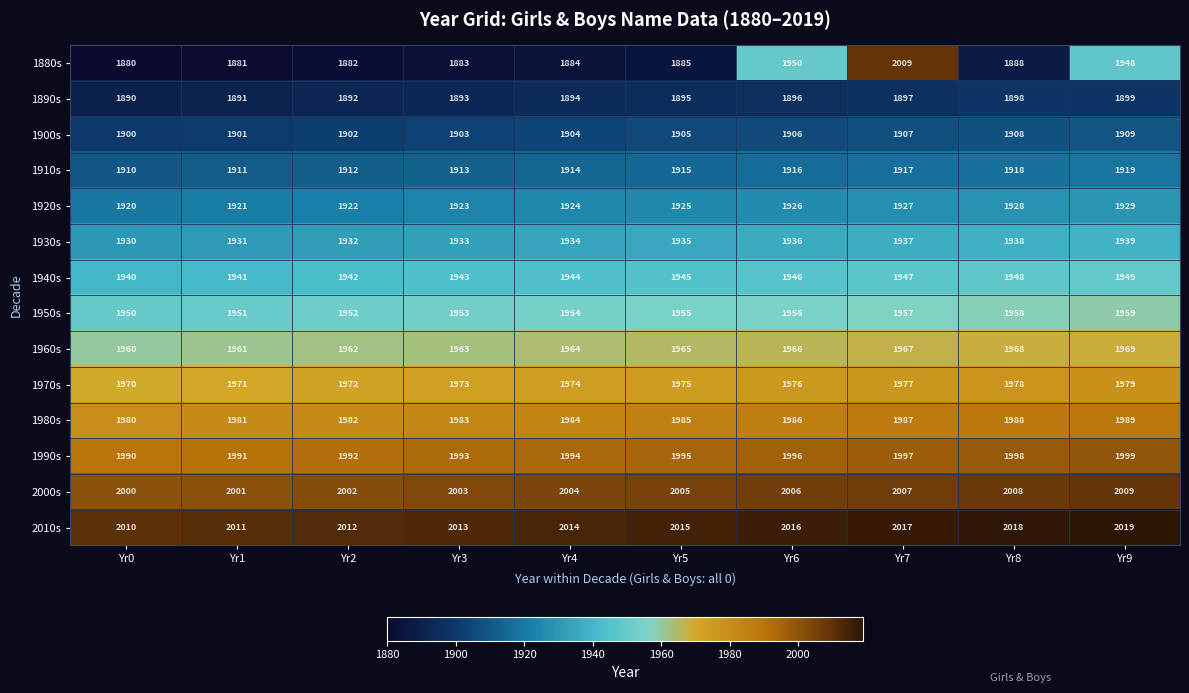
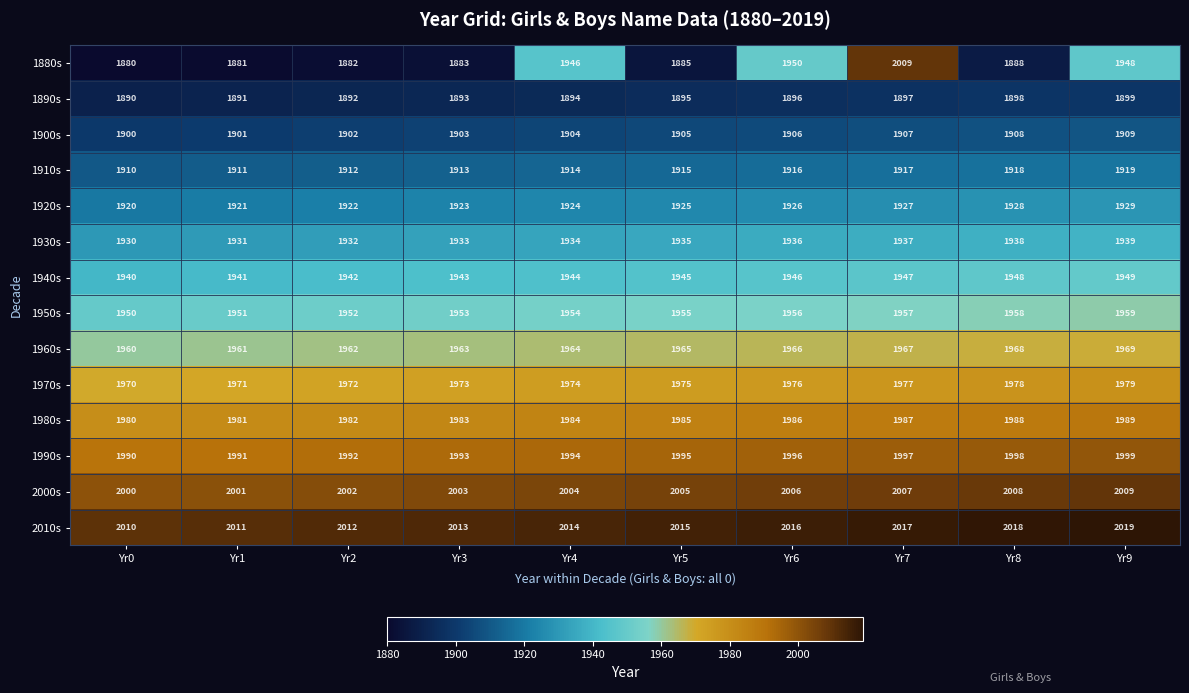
  {
    "1880s": {
      "Yr0": 1880,
      "Yr1": 1881,
      "Yr2": 1882,
      "Yr3": 1883,
-     "Yr4": 1884,
+     "Yr4": 1946,
      "Yr5": 1885,
      "Yr6": 1950,
      "Yr7": 2009,
      "Yr8": 1888,
      "Yr9": 1948
    },
    "1890s": {
      "Yr0": 1890,
      "Yr1": 1891,
      "Yr2": 1892,
      "Yr3": 1893,
      "Yr4": 1894,
      "Yr5": 1895,
      "Yr6": 1896,
      "Yr7": 1897,
      "Yr8": 1898,
      "Yr9": 1899
    },
    "1900s": {
      "Yr0": 1900,
      "Yr1": 1901,
      "Yr2": 1902,
      "Yr3": 1903,
      "Yr4": 1904,
      "Yr5": 1905,
      "Yr6": 1906,
      "Yr7": 1907,
      "Yr8": 1908,
      "Yr9": 1909
    },
    "1910s": {
      "Yr0": 1910,
      "Yr1": 1911,
      "Yr2": 1912,
      "Yr3": 1913,
      "Yr4": 1914,
      "Yr5": 1915,
      "Yr6": 1916,
      "Yr7": 1917,
      "Yr8": 1918,
      "Yr9": 1919
    },
    "1920s": {
      "Yr0": 1920,
      "Yr1": 1921,
      "Yr2": 1922,
      "Yr3": 1923,
      "Yr4": 1924,
      "Yr5": 1925,
      "Yr6": 1926,
      "Yr7": 1927,
      "Yr8": 1928,
      "Yr9": 1929
    },
    "1930s": {
      "Yr0": 1930,
      "Yr1": 1931,
      "Yr2": 1932,
      "Yr3": 1933,
      "Yr4": 1934,
      "Yr5": 1935,
      "Yr6": 1936,
      "Yr7": 1937,
      "Yr8": 1938,
      "Yr9": 1939
    },
    "1940s": {
      "Yr0": 1940,
      "Yr1": 1941,
      "Yr2": 1942,
      "Yr3": 1943,
      "Yr4": 1944,
      "Yr5": 1945,
      "Yr6": 1946,
      "Yr7": 1947,
      "Yr8": 1948,
      "Yr9": 1949
    },
    "1950s": {
      "Yr0": 1950,
      "Yr1": 1951,
      "Yr2": 1952,
      "Yr3": 1953,
      "Yr4": 1954,
      "Yr5": 1955,
      "Yr6": 1956,
      "Yr7": 1957,
      "Yr8": 1958,
      "Yr9": 1959
    },
    "1960s": {
      "Yr0": 1960,
      "Yr1": 1961,
      "Yr2": 1962,
      "Yr3": 1963,
      "Yr4": 1964,
      "Yr5": 1965,
      "Yr6": 1966,
      "Yr7": 1967,
      "Yr8": 1968,
      "Yr9": 1969
    },
    "1970s": {
      "Yr0": 1970,
      "Yr1": 1971,
      "Yr2": 1972,
      "Yr3": 1973,
      "Yr4": 1974,
      "Yr5": 1975,
      "Yr6": 1976,
      "Yr7": 1977,
      "Yr8": 1978,
      "Yr9": 1979
    },
    "1980s": {
      "Yr0": 1980,
      "Yr1": 1981,
      "Yr2": 1982,
      "Yr3": 1983,
      "Yr4": 1984,
      "Yr5": 1985,
      "Yr6": 1986,
      "Yr7": 1987,
      "Yr8": 1988,
      "Yr9": 1989
    },
    "1990s": {
      "Yr0": 1990,
      "Yr1": 1991,
      "Yr2": 1992,
      "Yr3": 1993,
      "Yr4": 1994,
      "Yr5": 1995,
      "Yr6": 1996,
      "Yr7": 1997,
      "Yr8": 1998,
      "Yr9": 1999
    },
    "2000s": {
      "Yr0": 2000,
      "Yr1": 2001,
      "Yr2": 2002,
      "Yr3": 2003,
      "Yr4": 2004,
      "Yr5": 2005,
      "Yr6": 2006,
      "Yr7": 2007,
      "Yr8": 2008,
      "Yr9": 2009
    },
    "2010s": {
      "Yr0": 2010,
      "Yr1": 2011,
      "Yr2": 2012,
      "Yr3": 2013,
      "Yr4": 2014,
      "Yr5": 2015,
      "Yr6": 2016,
      "Yr7": 2017,
      "Yr8": 2018,
      "Yr9": 2019
    }
  }
